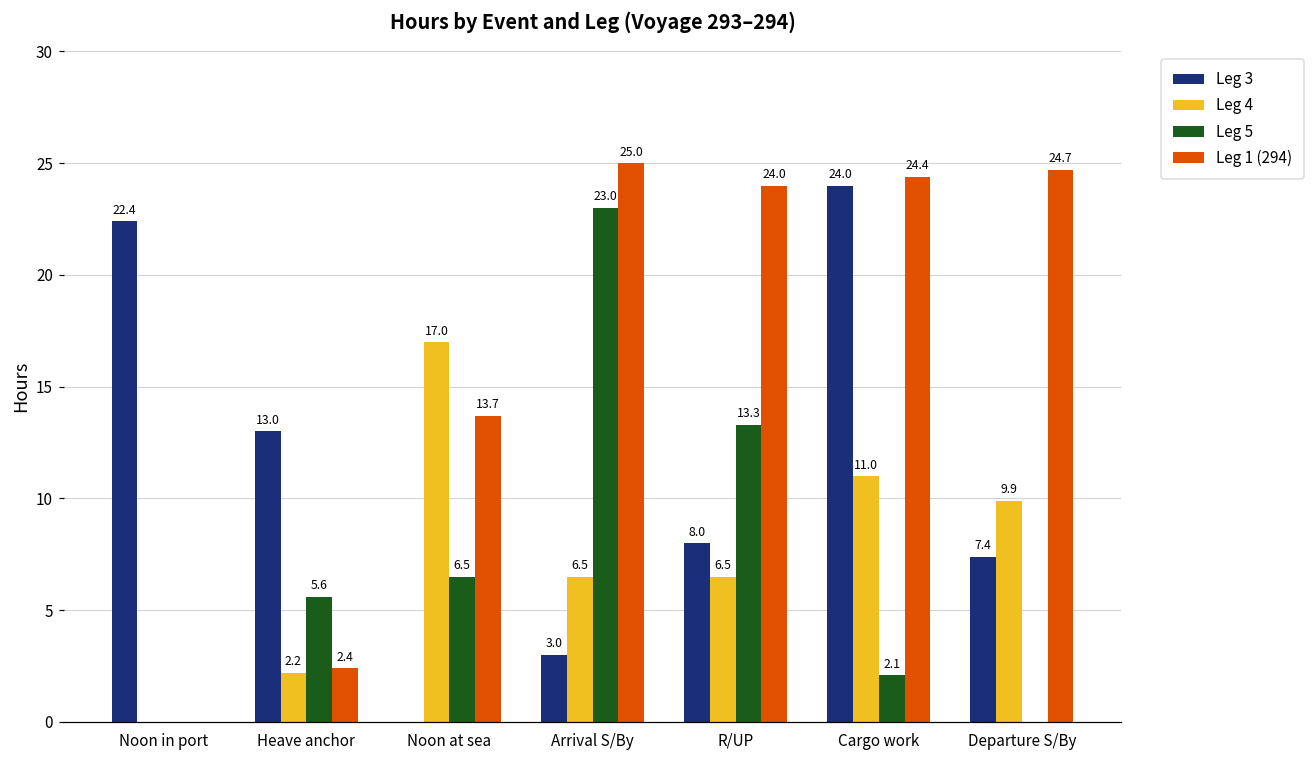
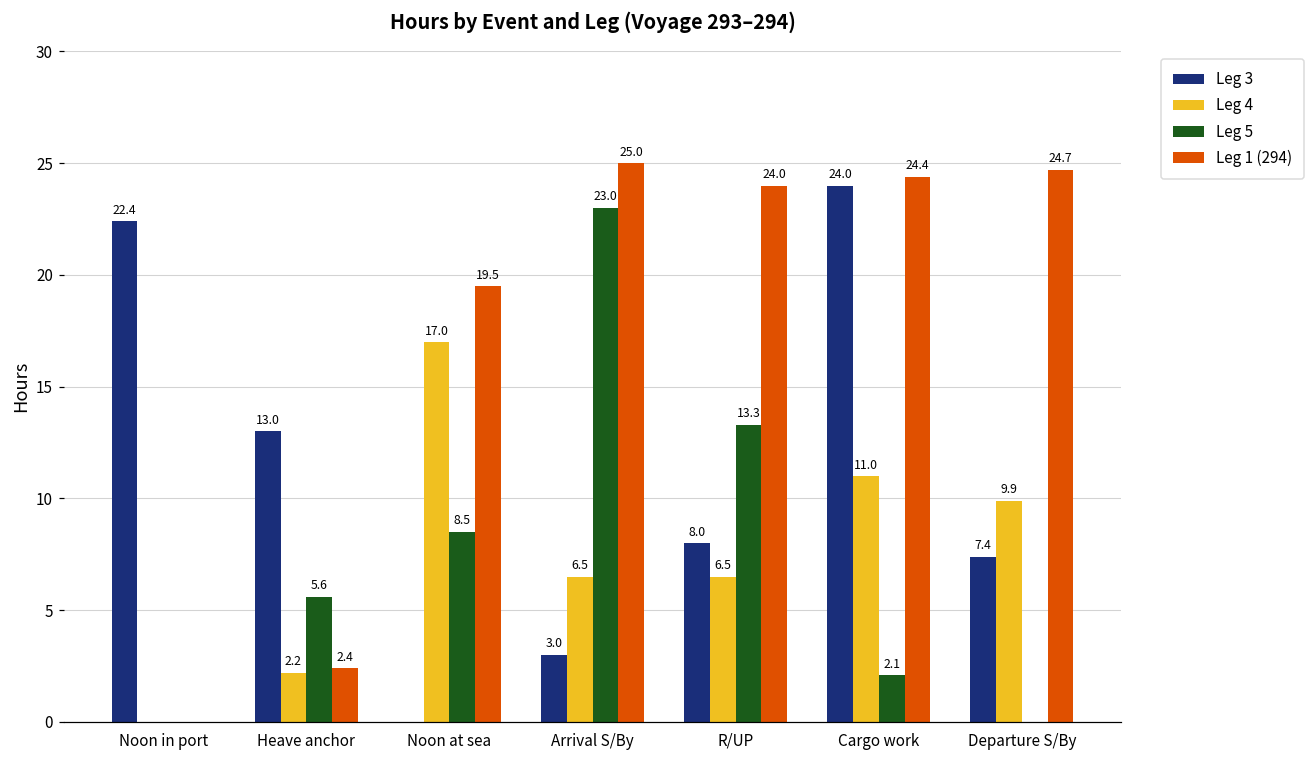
  {
    "Leg 3": {
      "Noon in port": 22.4,
      "Heave anchor": 13.0,
      "Arrival S/By": 3.0,
      "R/UP": 8.0,
      "Cargo work": 24.0,
      "Departure S/By": 7.4
    },
    "Leg 4": {
      "Heave anchor": 2.2,
      "Noon at sea": 17.0,
      "Arrival S/By": 6.5,
      "R/UP": 6.5,
      "Cargo work": 11.0,
      "Departure S/By": 9.9
    },
    "Leg 5": {
      "Heave anchor": 5.6,
-     "Noon at sea": 6.5,
+     "Noon at sea": 8.5,
      "Arrival S/By": 23.0,
      "R/UP": 13.3,
      "Cargo work": 2.1
    },
    "Leg 1 (294)": {
      "Heave anchor": 2.4,
-     "Noon at sea": 13.7,
+     "Noon at sea": 19.5,
      "Arrival S/By": 25.0,
      "R/UP": 24.0,
      "Cargo work": 24.4,
      "Departure S/By": 24.7
    }
  }
